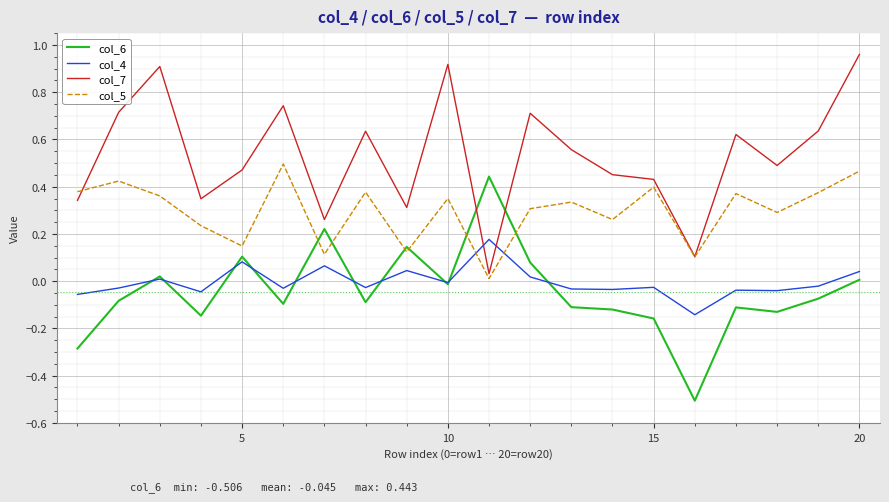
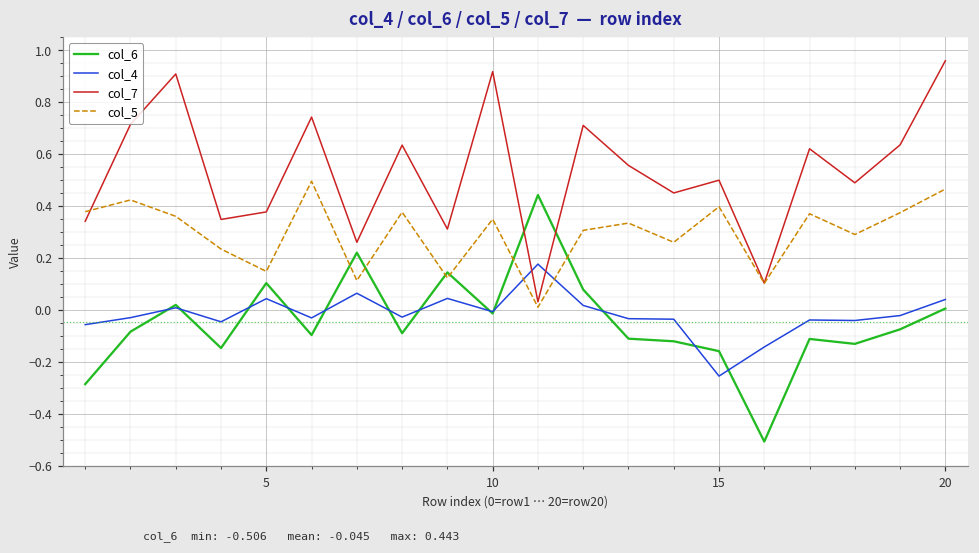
  {
    "col_6": {
      "5": 0.10,
      "15": -0.16,
      "20": 0.01
    },
    "col_4": {
-     "5": 0.08,
-     "15": -0.03,
+     "5": 0.04,
+     "15": -0.25,
      "20": 0.04
    },
    "col_7": {
-     "5": 0.47,
+     "5": 0.38,
      "10": 0.92,
-     "15": 0.43,
+     "15": 0.50,
      "20": 0.96
    },
    "col_5": {
      "5": 0.15,
      "10": 0.35,
      "15": 0.40,
      "20": 0.47
    }
  }
